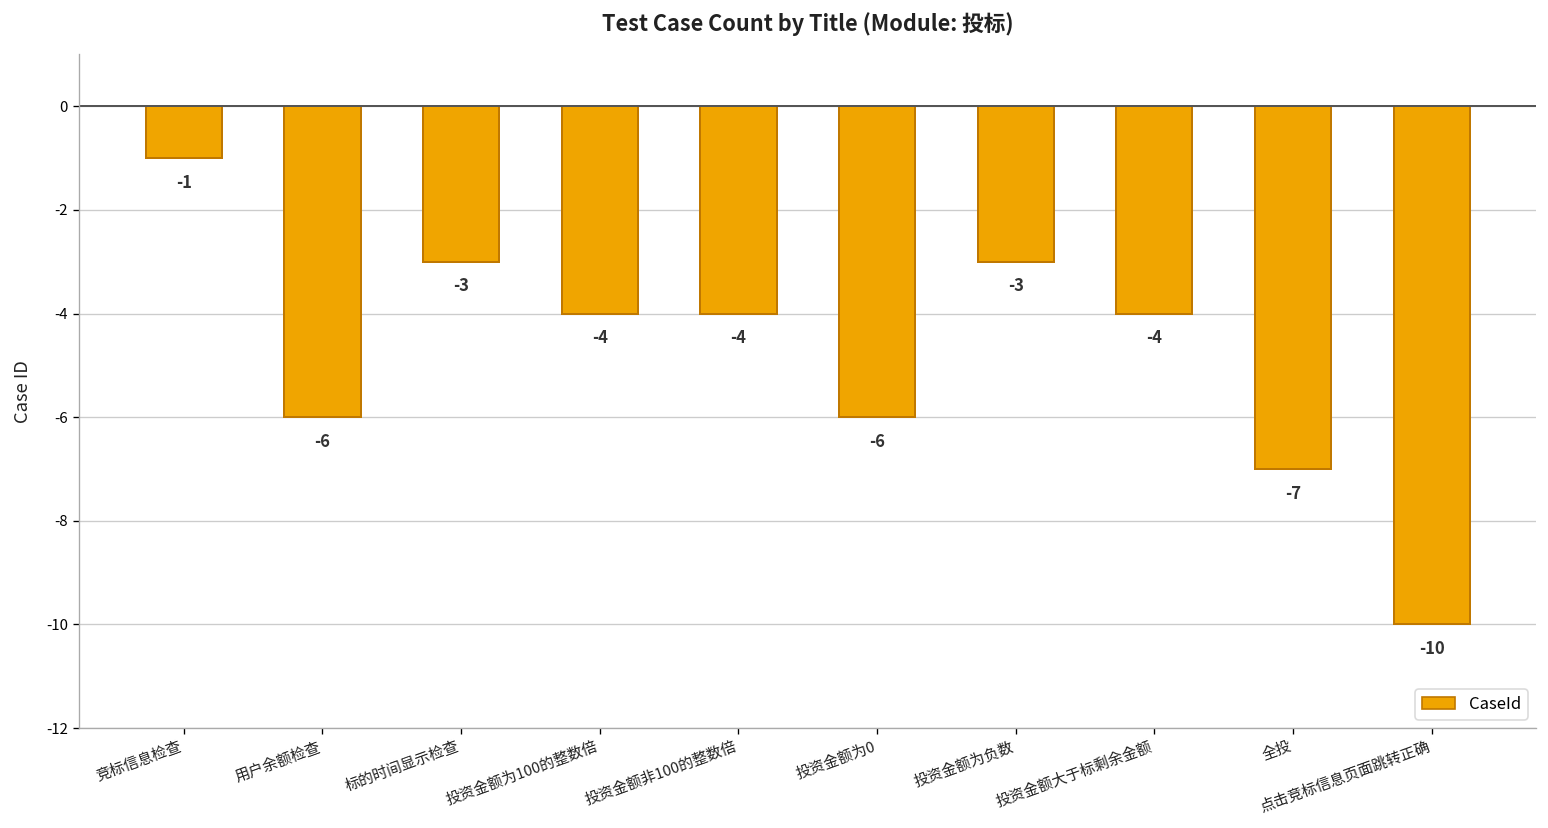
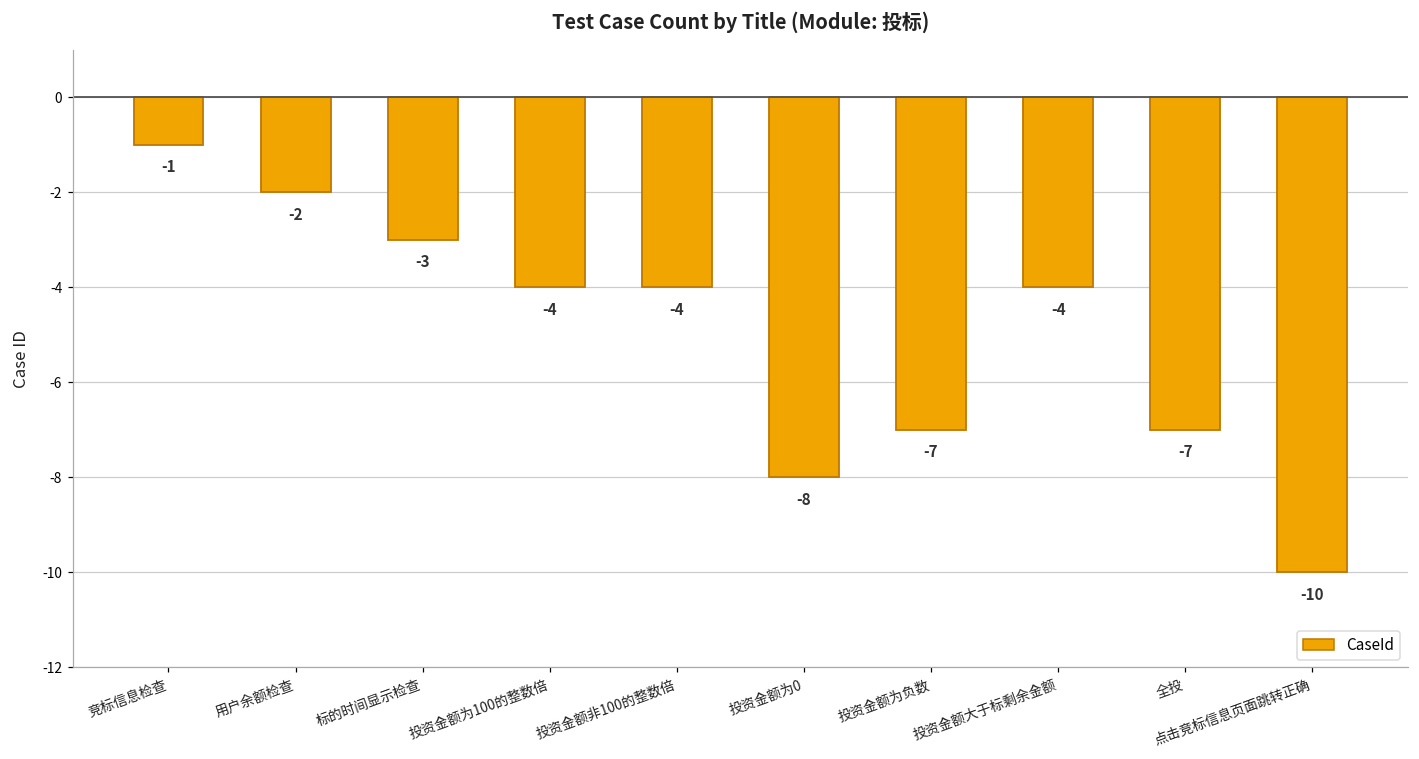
  {
    "竞标信息检查": -1,
-   "用户余额检查": -6,
+   "用户余额检查": -2,
    "标的时间显示检查": -3,
    "投资金额为100的整数倍": -4,
    "投资金额非100的整数倍": -4,
-   "投资金额为0": -6,
-   "投资金额为负数": -3,
+   "投资金额为0": -8,
+   "投资金额为负数": -7,
    "投资金额大于标剩余金额": -4,
    "全投": -7,
    "点击竞标信息页面跳转正确": -10
  }
